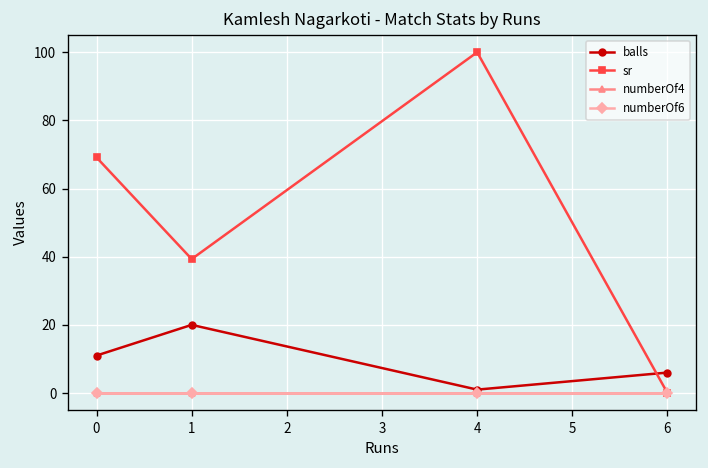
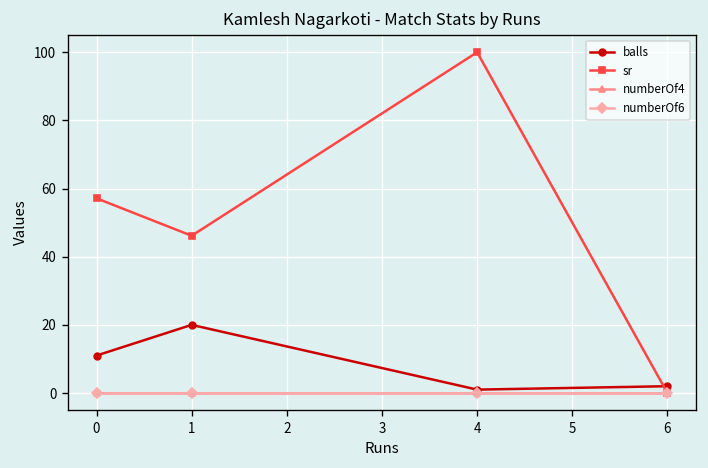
  {
    "balls": {
      "0": 11,
      "1": 20,
      "4": 1,
-     "6": 6
+     "6": 2
    },
    "sr": {
-     "0": 69,
-     "1": 39,
+     "0": 57,
+     "1": 46,
      "4": 100
    },
    "numberOf6": {
      "0": 0,
      "1": 0,
      "4": 0
    }
  }
